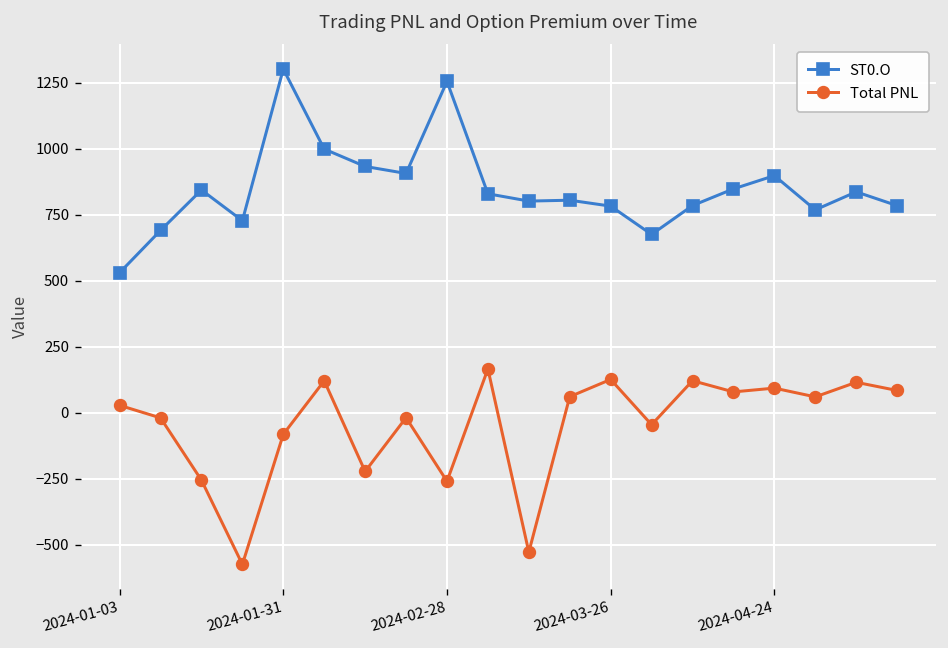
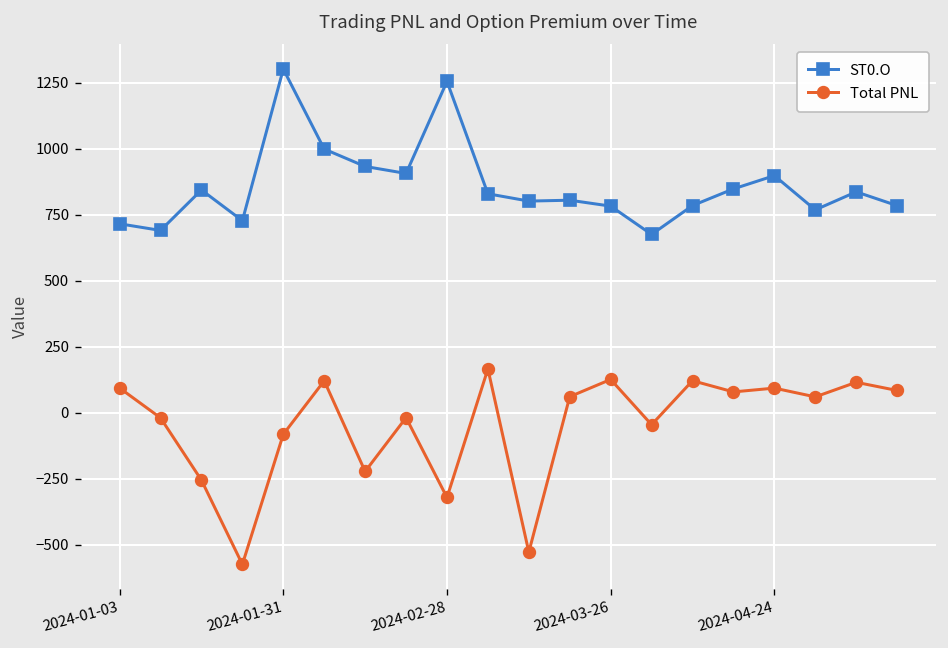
  {
    "ST0.O": {
-     "2024-01-03": 530,
+     "2024-01-03": 720,
      "2024-01-31": 1300,
      "2024-02-28": 1260,
      "2024-03-26": 780,
      "2024-04-24": 900
    },
    "Total PNL": {
-     "2024-01-03": 30,
+     "2024-01-03": 90,
      "2024-01-31": -80,
-     "2024-02-28": -260,
+     "2024-02-28": -320,
      "2024-03-26": 130,
      "2024-04-24": 90
    }
  }
